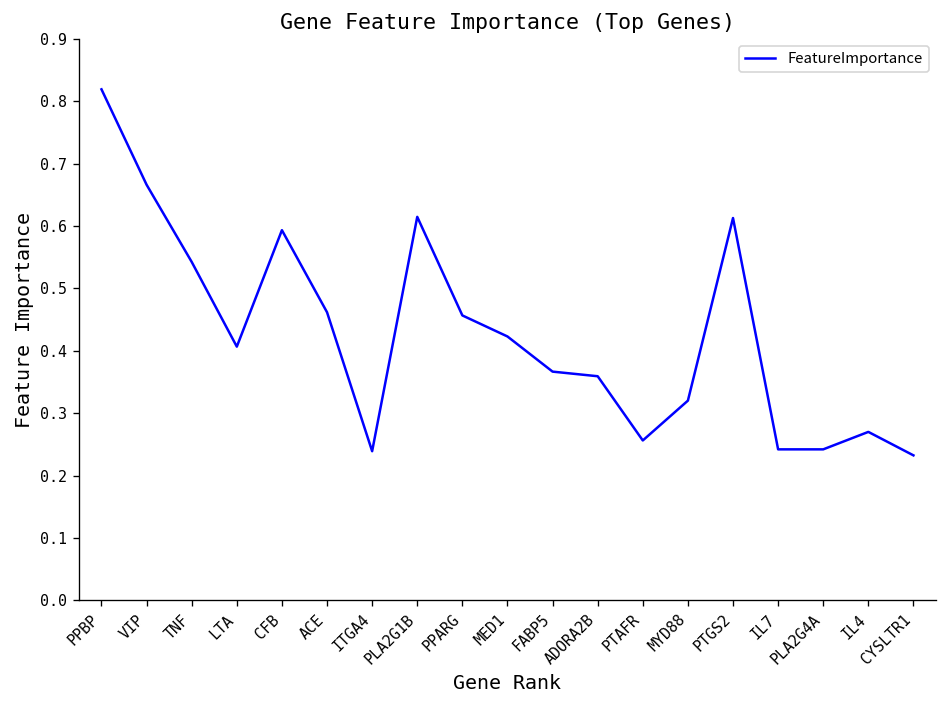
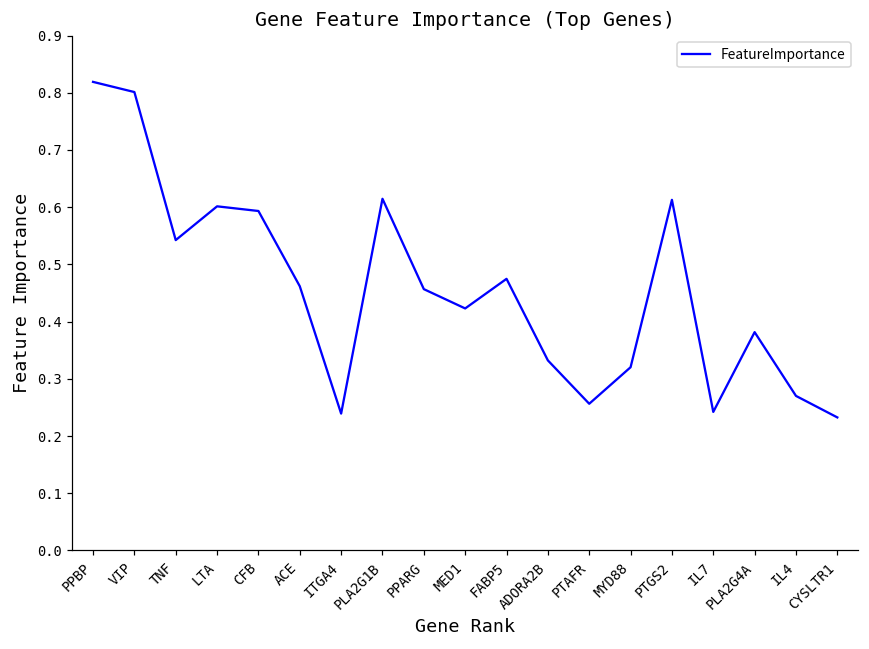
  {
    "PPBP": 0.82,
-   "VIP": 0.67,
+   "VIP": 0.80,
    "TNF": 0.54,
-   "LTA": 0.41,
+   "LTA": 0.60,
    "CFB": 0.59,
    "ACE": 0.46,
    "ITGA4": 0.24,
    "PLA2G1B": 0.61,
    "PPARG": 0.46,
    "MED1": 0.42,
-   "FABP5": 0.37,
-   "ADORA2B": 0.36,
+   "FABP5": 0.47,
+   "ADORA2B": 0.33,
    "PTAFR": 0.26,
    "MYD88": 0.32,
    "PTGS2": 0.61,
    "IL7": 0.24,
-   "PLA2G4A": 0.24,
+   "PLA2G4A": 0.38,
    "IL4": 0.27,
    "CYSLTR1": 0.23
  }
